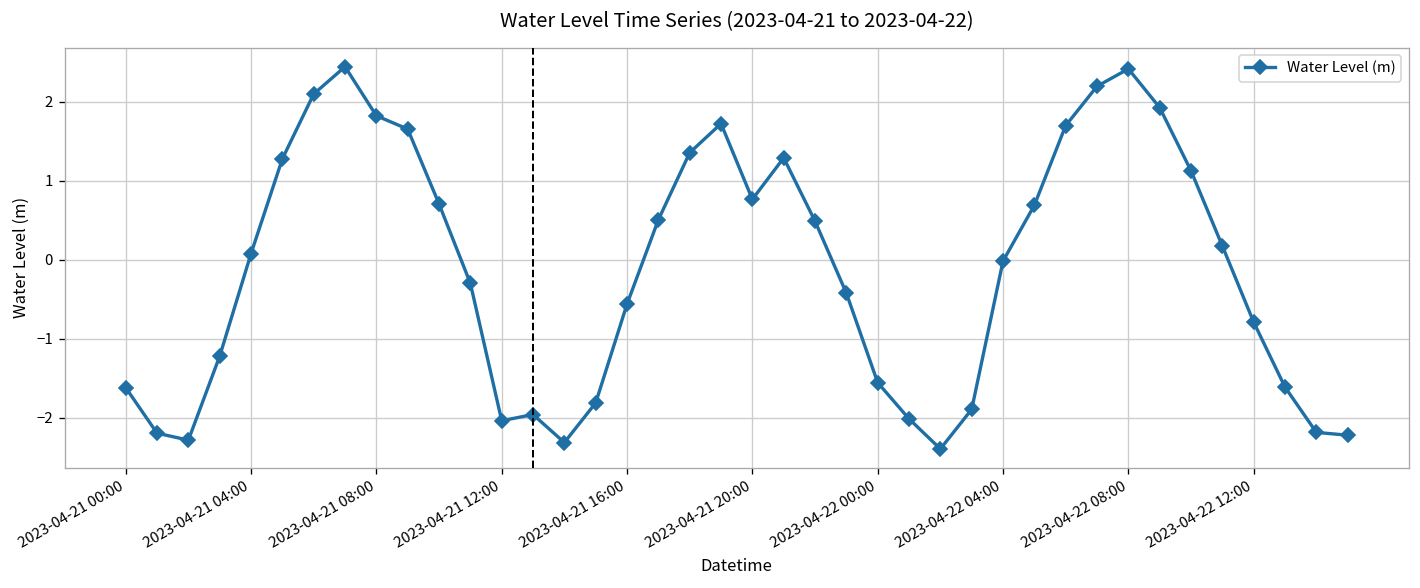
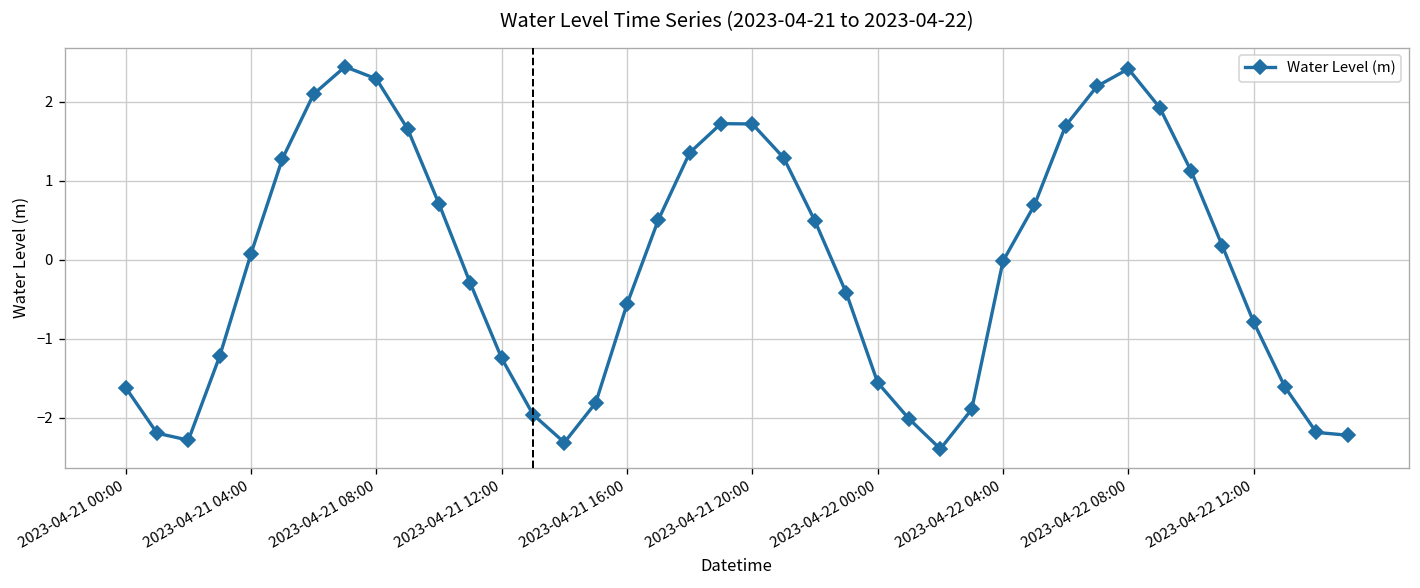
  {
    "2023-04-21 00:00": -1.6,
    "2023-04-21 04:00": 0.1,
-   "2023-04-21 08:00": 1.8,
-   "2023-04-21 12:00": -2.0,
+   "2023-04-21 08:00": 2.3,
+   "2023-04-21 12:00": -1.2,
    "2023-04-21 16:00": -0.6,
-   "2023-04-21 20:00": 0.8,
+   "2023-04-21 20:00": 1.7,
    "2023-04-22 00:00": -1.6,
    "2023-04-22 04:00": 0.0,
    "2023-04-22 08:00": 2.4,
    "2023-04-22 12:00": -0.8
  }
